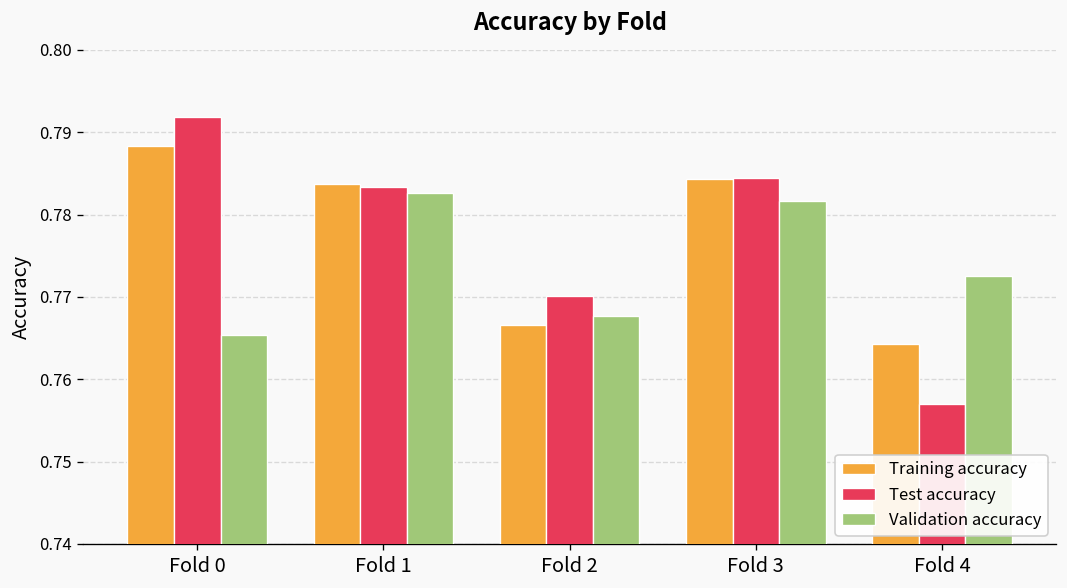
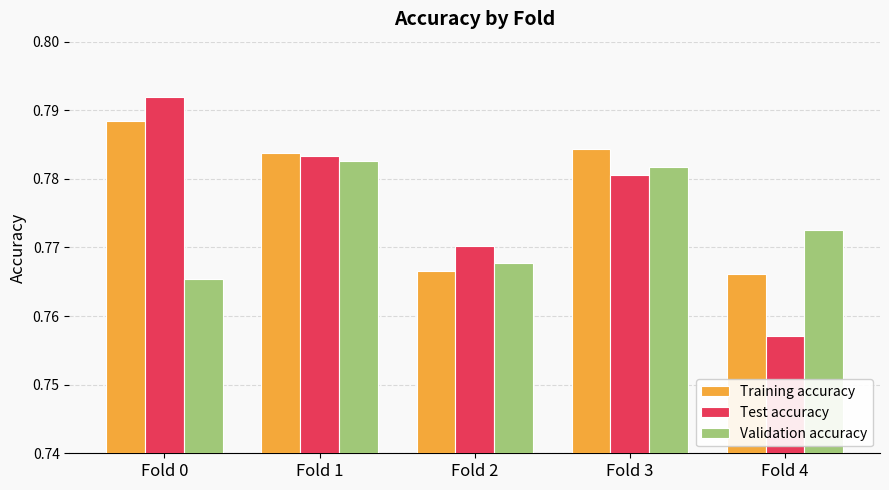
  {
    "Training accuracy": {
      "Fold 0": 0.788,
      "Fold 1": 0.784,
      "Fold 2": 0.767,
      "Fold 3": 0.784,
-     "Fold 4": 0.764
+     "Fold 4": 0.766
    },
    "Test accuracy": {
      "Fold 0": 0.792,
      "Fold 1": 0.783,
      "Fold 2": 0.770,
-     "Fold 3": 0.784,
+     "Fold 3": 0.781,
      "Fold 4": 0.757
    },
    "Validation accuracy": {
      "Fold 0": 0.765,
      "Fold 1": 0.783,
      "Fold 2": 0.768,
      "Fold 3": 0.782,
      "Fold 4": 0.773
    }
  }
